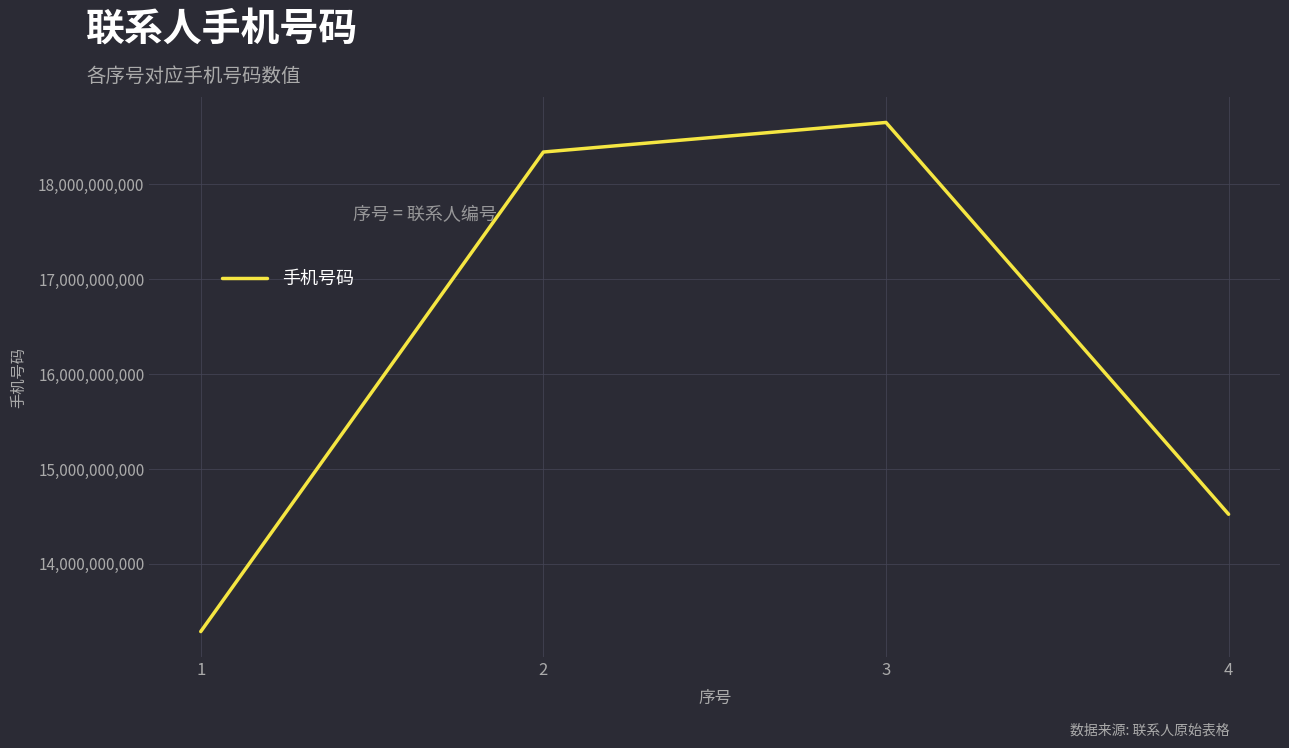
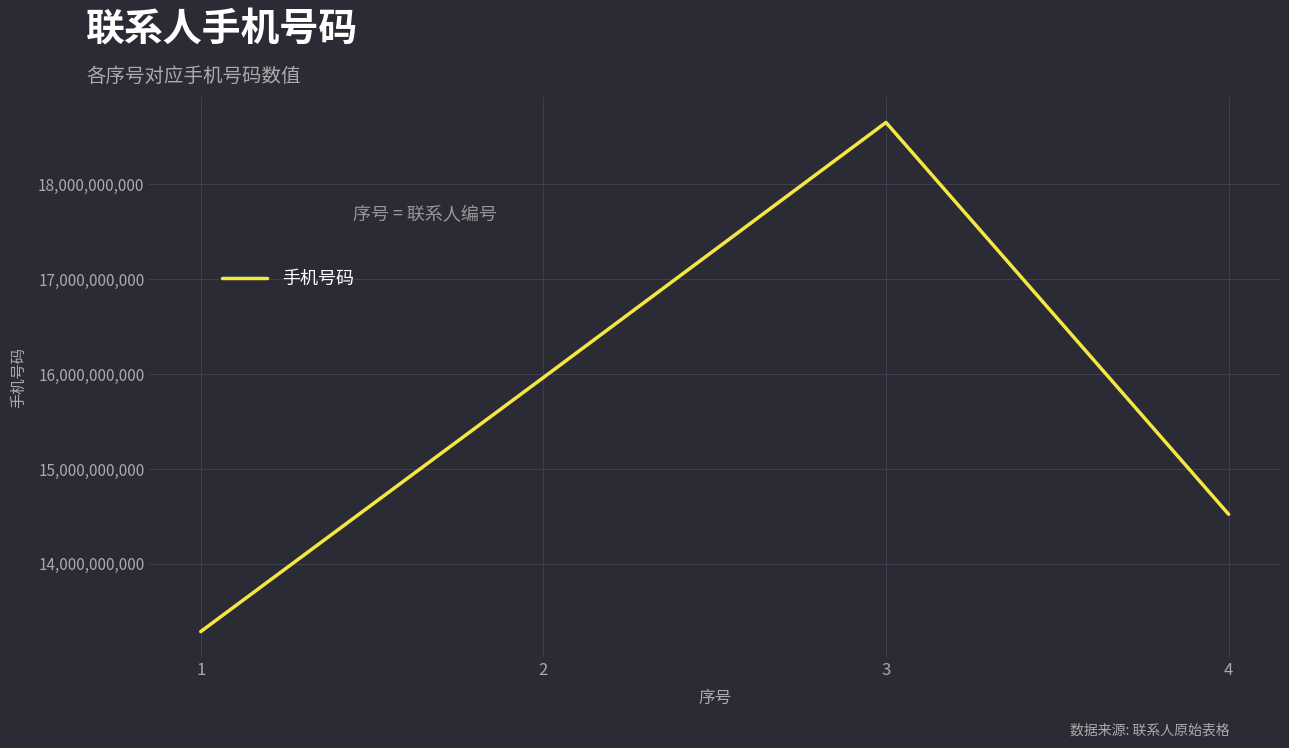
  {
    "1": "13,300,000,000",
-   "2": "18,300,000,000",
+   "2": "16,000,000,000",
    "3": "18,700,000,000",
    "4": "14,500,000,000"
  }
